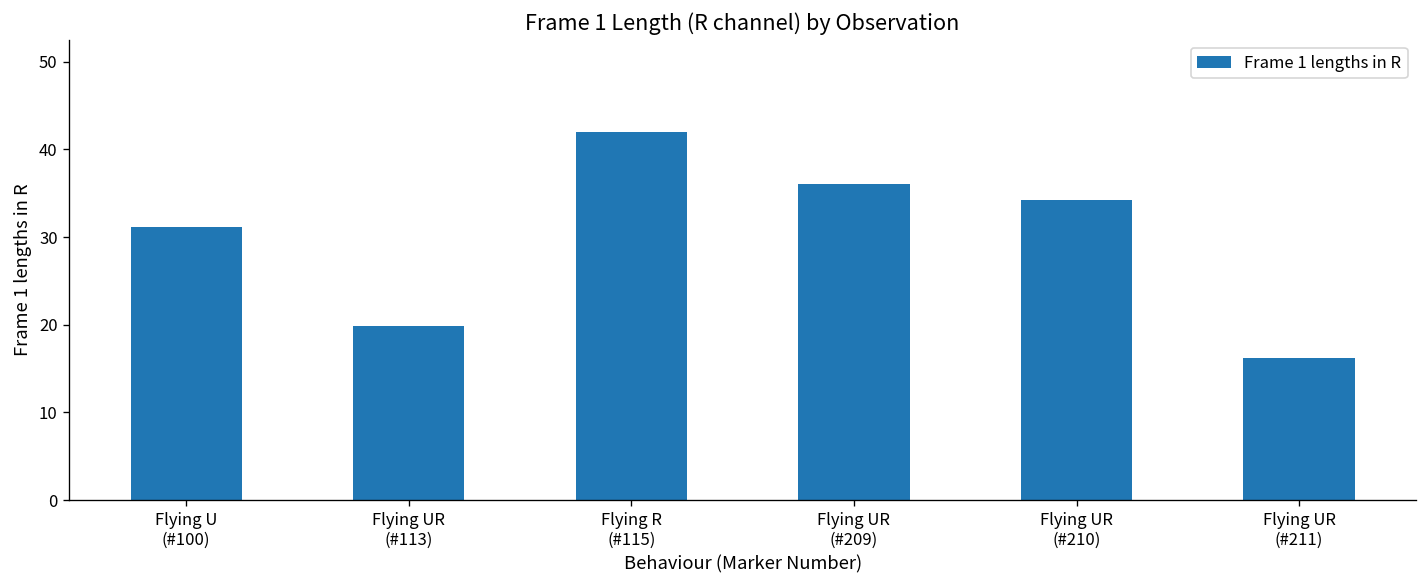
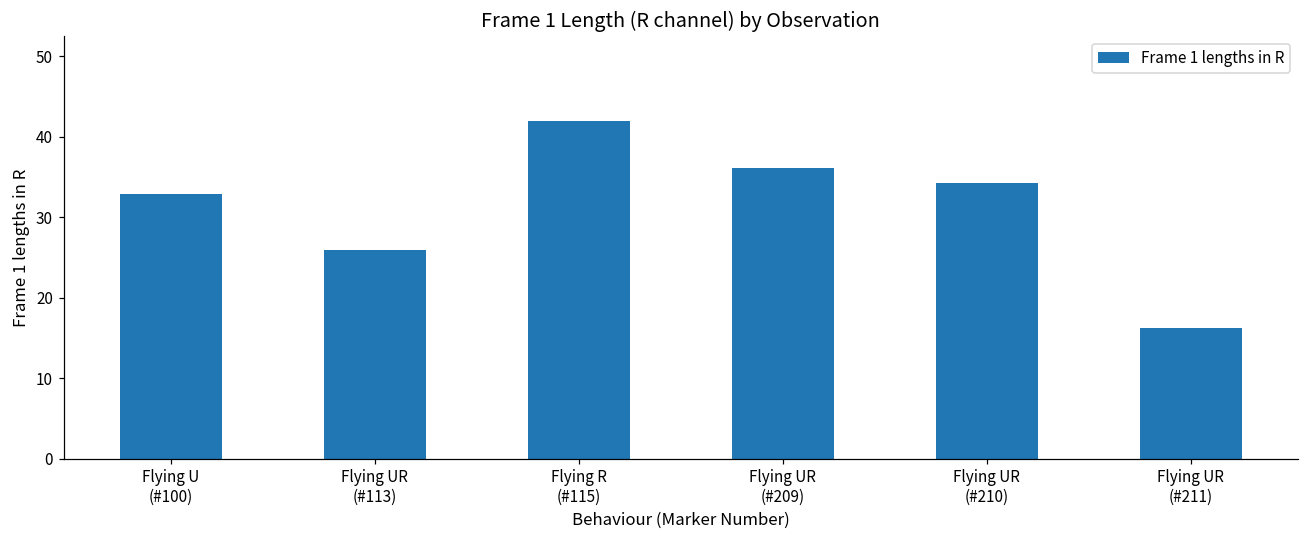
  {
-   "Flying U (#100)": 31,
-   "Flying UR (#113)": 20,
+   "Flying U (#100)": 33,
+   "Flying UR (#113)": 26,
    "Flying R (#115)": 42,
    "Flying UR (#209)": 36,
    "Flying UR (#210)": 34,
    "Flying UR (#211)": 16
  }
